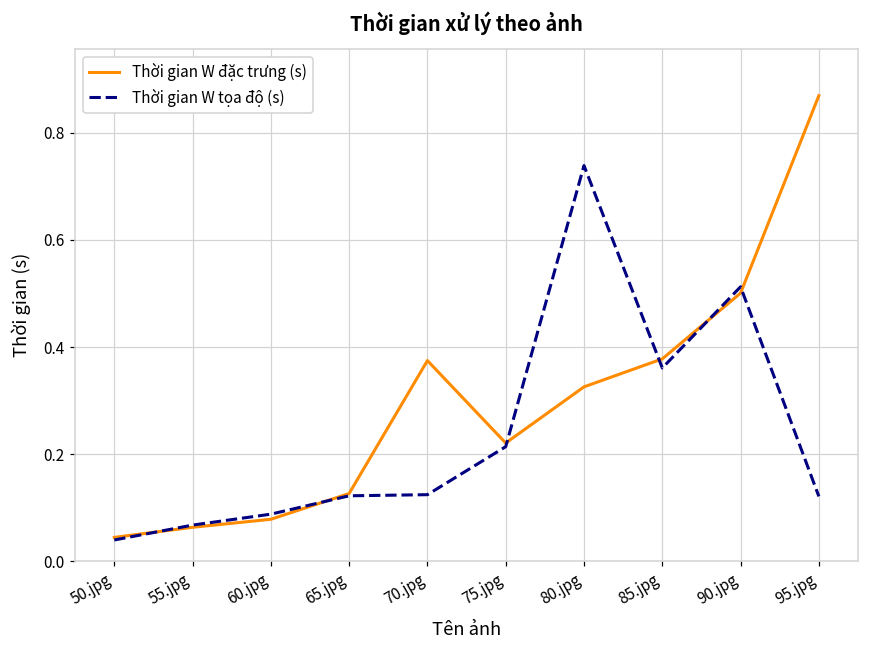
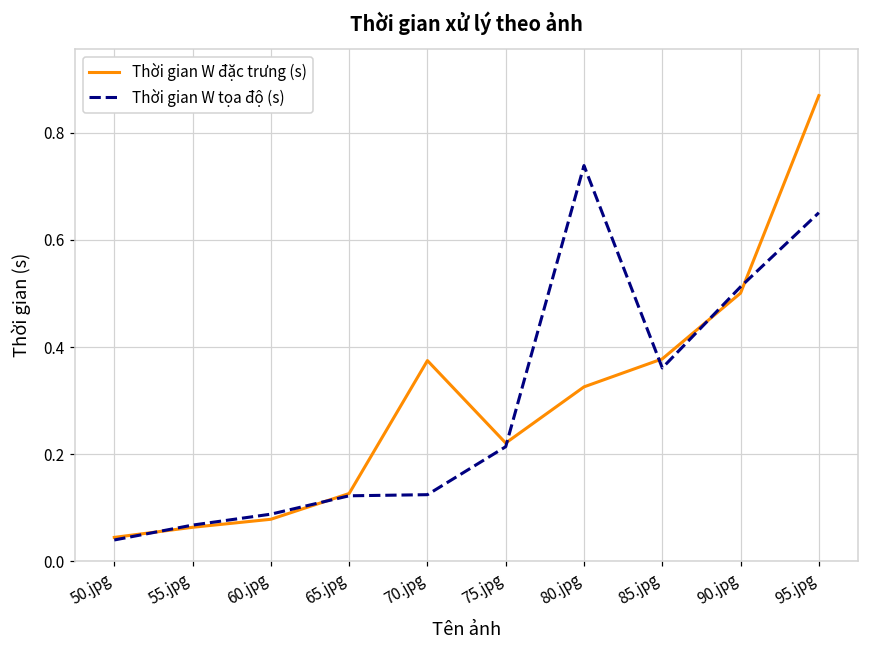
  {
    "Thời gian W đặc trưng (s)": {
      "60.jpg": 0.08,
      "70.jpg": 0.37,
      "75.jpg": 0.22,
      "80.jpg": 0.33,
      "85.jpg": 0.38,
      "90.jpg": 0.50,
      "95.jpg": 0.87
    },
    "Thời gian W tọa độ (s)": {
      "60.jpg": 0.09,
      "70.jpg": 0.12,
      "75.jpg": 0.21,
      "80.jpg": 0.74,
      "85.jpg": 0.36,
      "90.jpg": 0.51,
-     "95.jpg": 0.12
+     "95.jpg": 0.65
    }
  }
